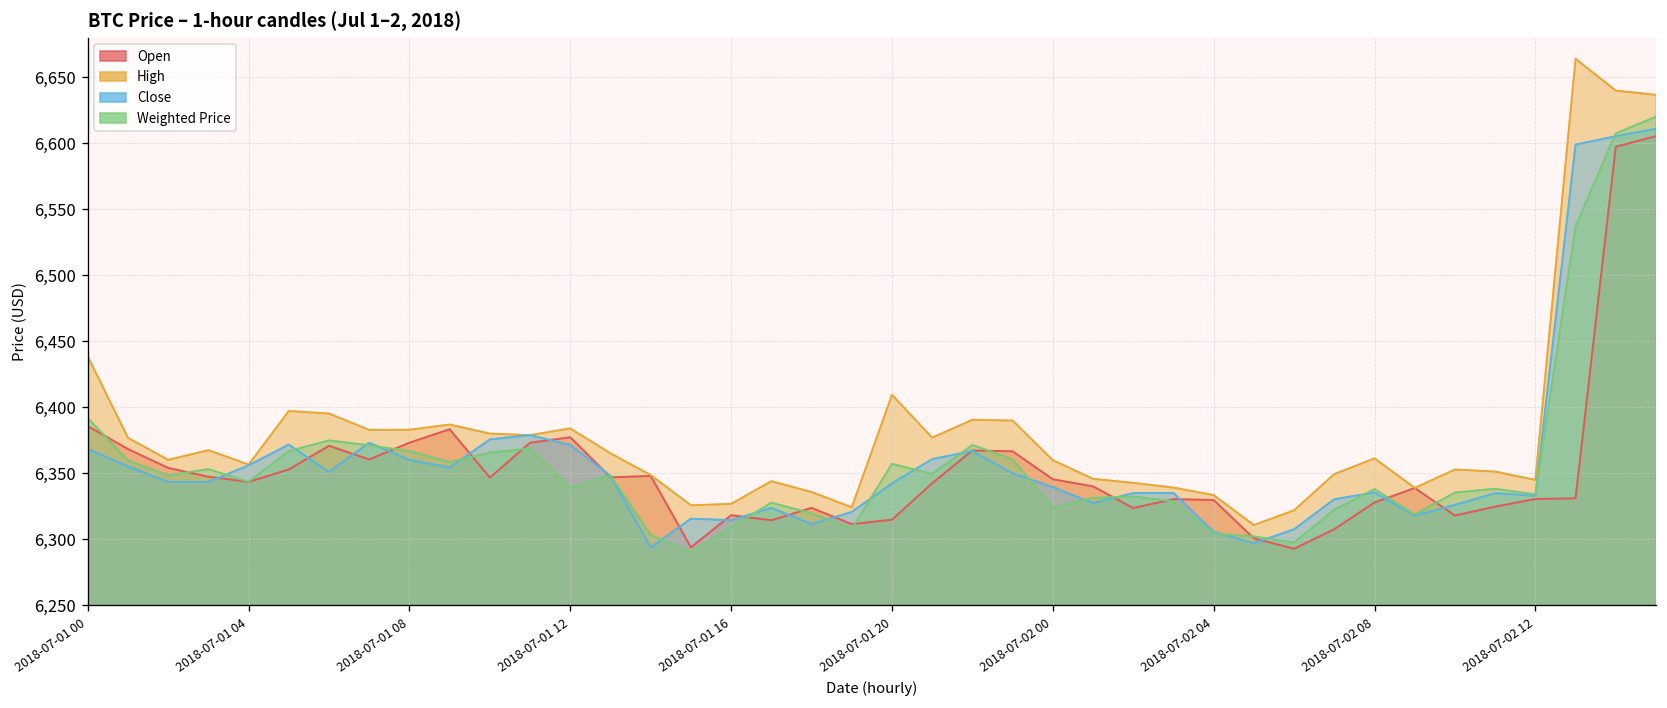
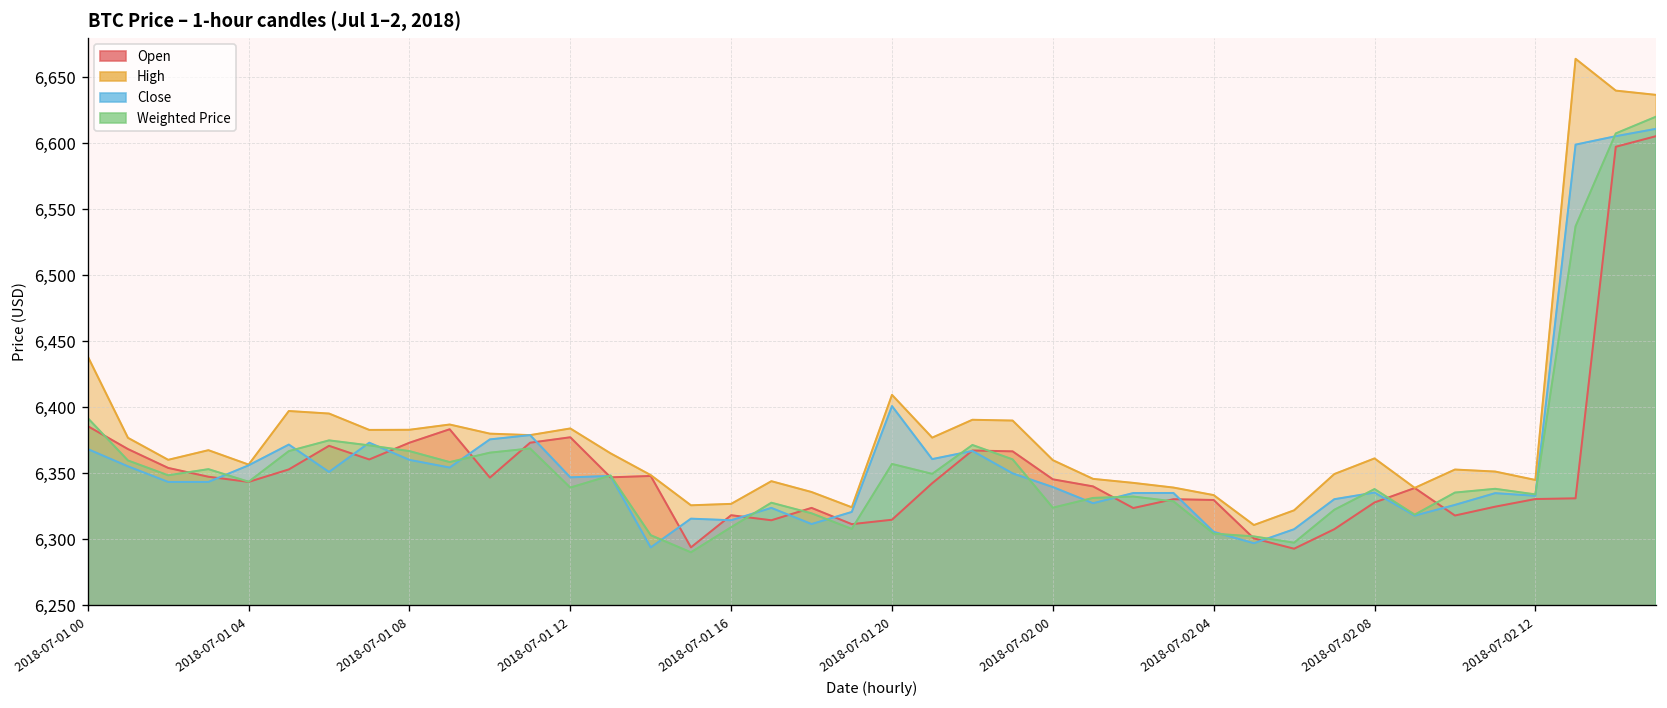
  {
    "Close": {
      "2018-07-01 00": "6,368",
      "2018-07-01 08": "6,360",
-     "2018-07-01 12": "6,372",
+     "2018-07-01 12": "6,347",
      "2018-07-01 16": "6,314",
-     "2018-07-01 20": "6,342",
+     "2018-07-01 20": "6,401",
      "2018-07-02 00": "6,340",
      "2018-07-02 08": "6,335"
    },
    "Weighted Price": {
      "2018-07-01 00": "6,392",
      "2018-07-01 08": "6,367",
      "2018-07-01 12": "6,339",
      "2018-07-01 16": "6,309",
      "2018-07-01 20": "6,357",
      "2018-07-02 00": "6,324",
      "2018-07-02 08": "6,338"
    }
  }
